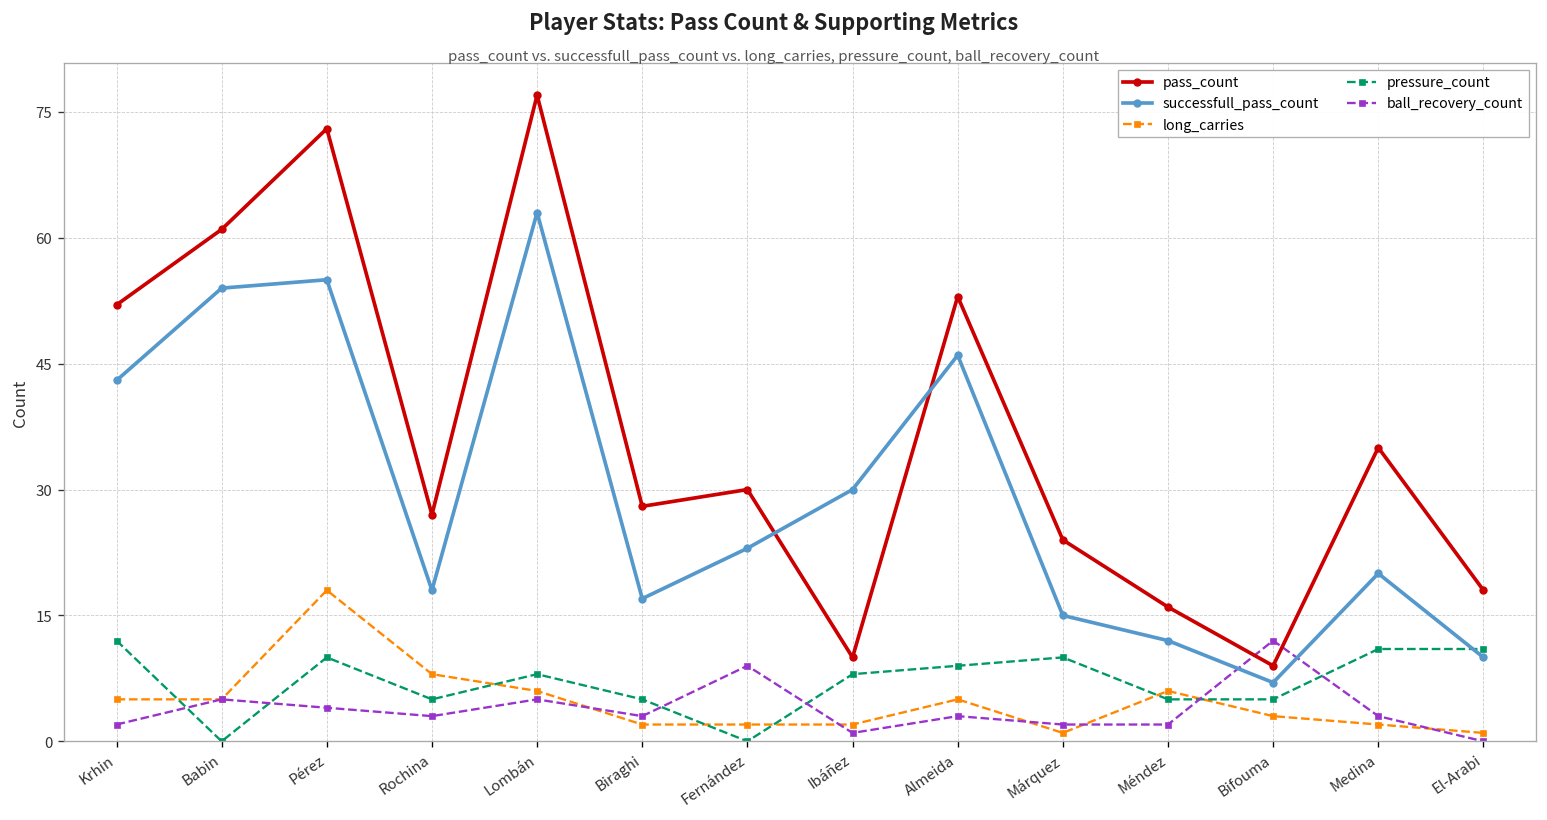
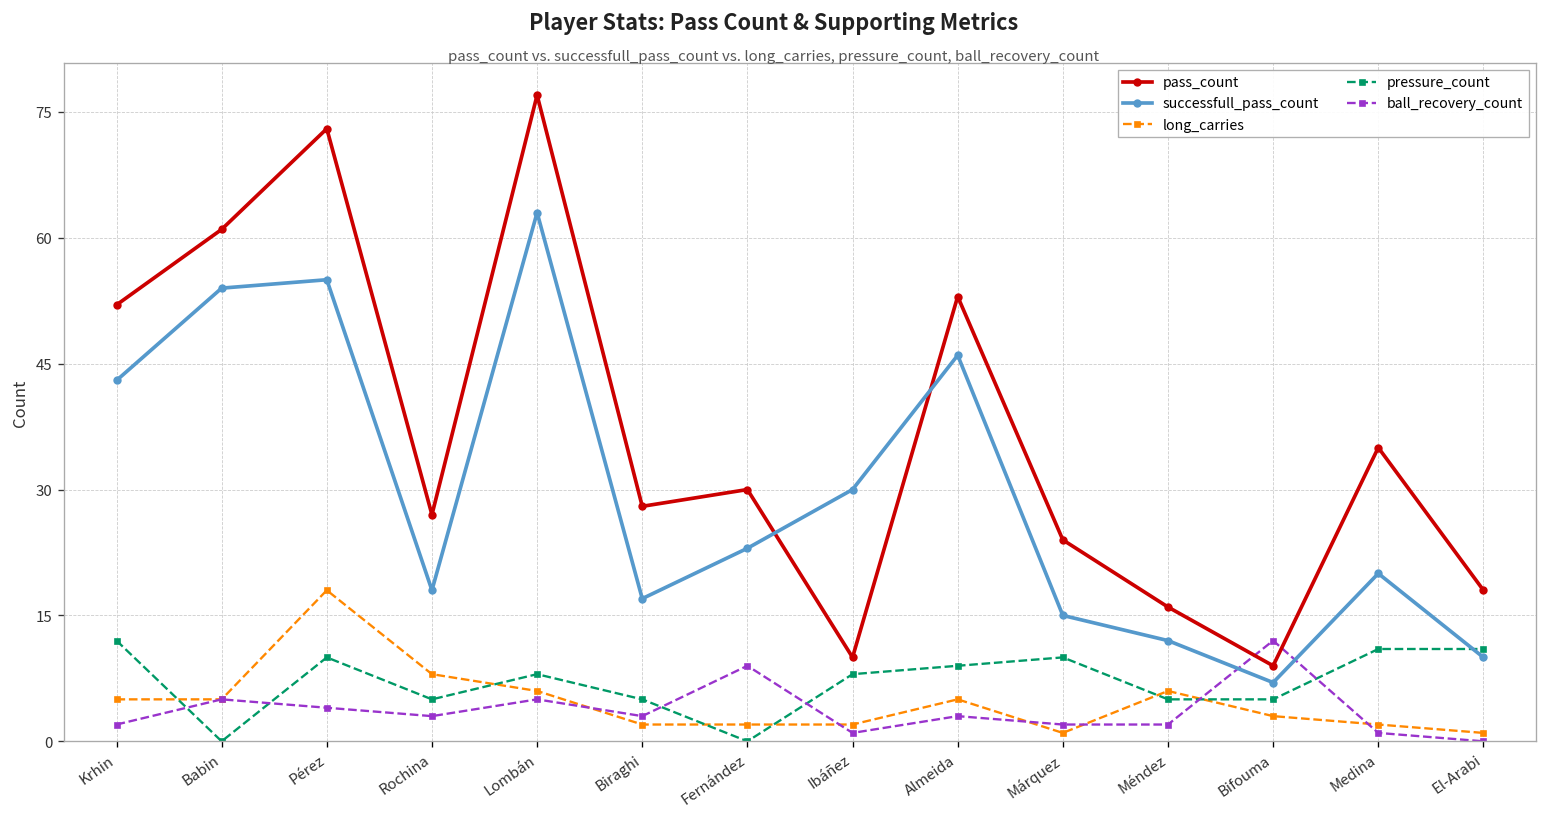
  {
    "pass_count": {
      "Krhin": 52,
      "Babin": 61,
      "Pérez": 73,
      "Rochina": 27,
      "Lombán": 77,
      "Biraghi": 28,
      "Fernández": 30,
      "Ibáñez": 10,
      "Almeida": 53,
      "Márquez": 24,
      "Méndez": 16,
      "Bifouma": 9,
      "Medina": 35,
      "El-Arabi": 18
    },
    "successfull_pass_count": {
      "Krhin": 43,
      "Babin": 54,
      "Pérez": 55,
      "Rochina": 18,
      "Lombán": 63,
      "Biraghi": 17,
      "Fernández": 23,
      "Ibáñez": 30,
      "Almeida": 46,
      "Márquez": 15,
      "Méndez": 12,
      "Bifouma": 7,
      "Medina": 20,
      "El-Arabi": 10
    },
    "long_carries": {
      "Krhin": 5,
      "Pérez": 18,
      "Rochina": 8,
      "Lombán": 6,
      "Biraghi": 2,
      "Fernández": 2,
      "Ibáñez": 2,
      "Almeida": 5,
      "Márquez": 1,
      "Méndez": 6,
      "Bifouma": 3,
      "Medina": 2,
      "El-Arabi": 1
    },
    "pressure_count": {
      "Krhin": 12,
      "Babin": 0,
      "Pérez": 10,
      "Rochina": 5,
      "Lombán": 8,
      "Biraghi": 5,
      "Fernández": 0,
      "Ibáñez": 8,
      "Almeida": 9,
      "Márquez": 10,
      "Méndez": 5,
      "Bifouma": 5,
      "Medina": 11,
      "El-Arabi": 11
    },
    "ball_recovery_count": {
      "Krhin": 2,
      "Pérez": 4,
      "Rochina": 3,
      "Lombán": 5,
      "Biraghi": 3,
      "Fernández": 9,
      "Ibáñez": 1,
      "Almeida": 3,
      "Márquez": 2,
      "Méndez": 2,
      "Bifouma": 12,
-     "Medina": 3,
+     "Medina": 1,
      "El-Arabi": 0
    }
  }
